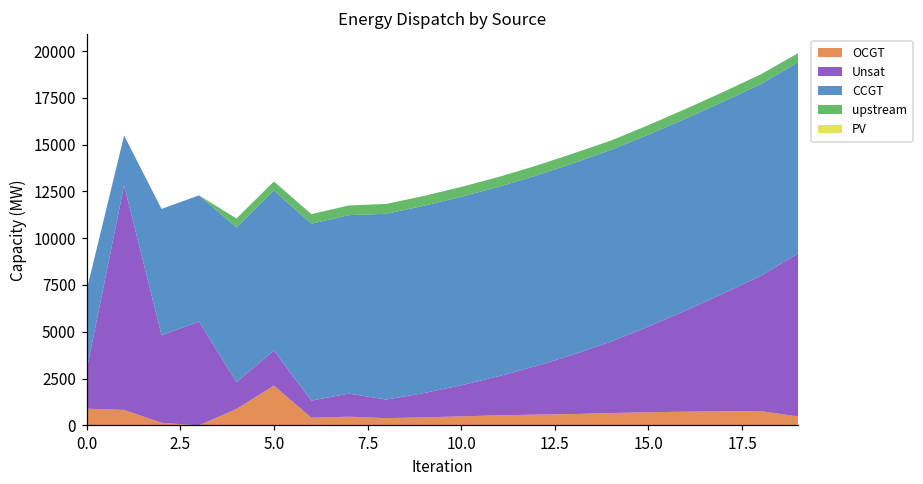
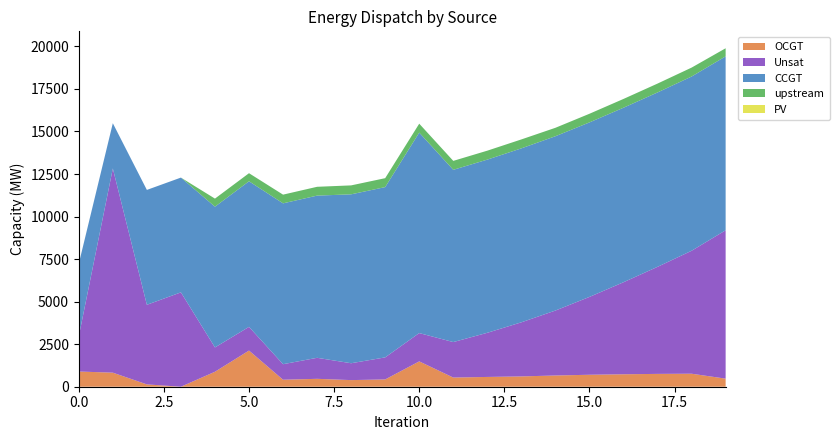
  {
    "OCGT": {
      "0.0": 900,
      "5.0": 2100,
-     "10.0": 500,
+     "10.0": 1500,
      "15.0": 700
    },
    "Unsat": {
      "0.0": 2100,
-     "5.0": 1900,
+     "5.0": 1400,
      "10.0": 1700,
      "15.0": 4600
    },
    "CCGT": {
      "5.0": 8600,
-     "10.0": 10100,
+     "10.0": 11800,
      "15.0": 10300
    }
  }
